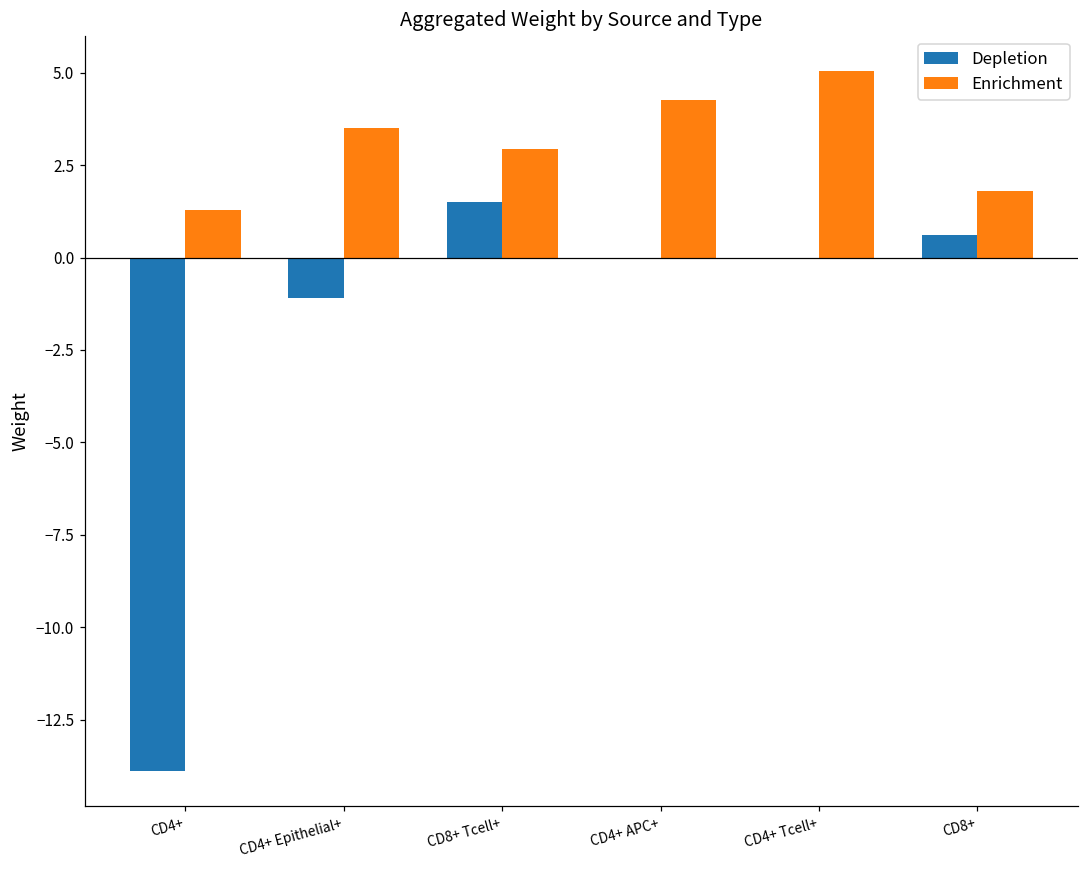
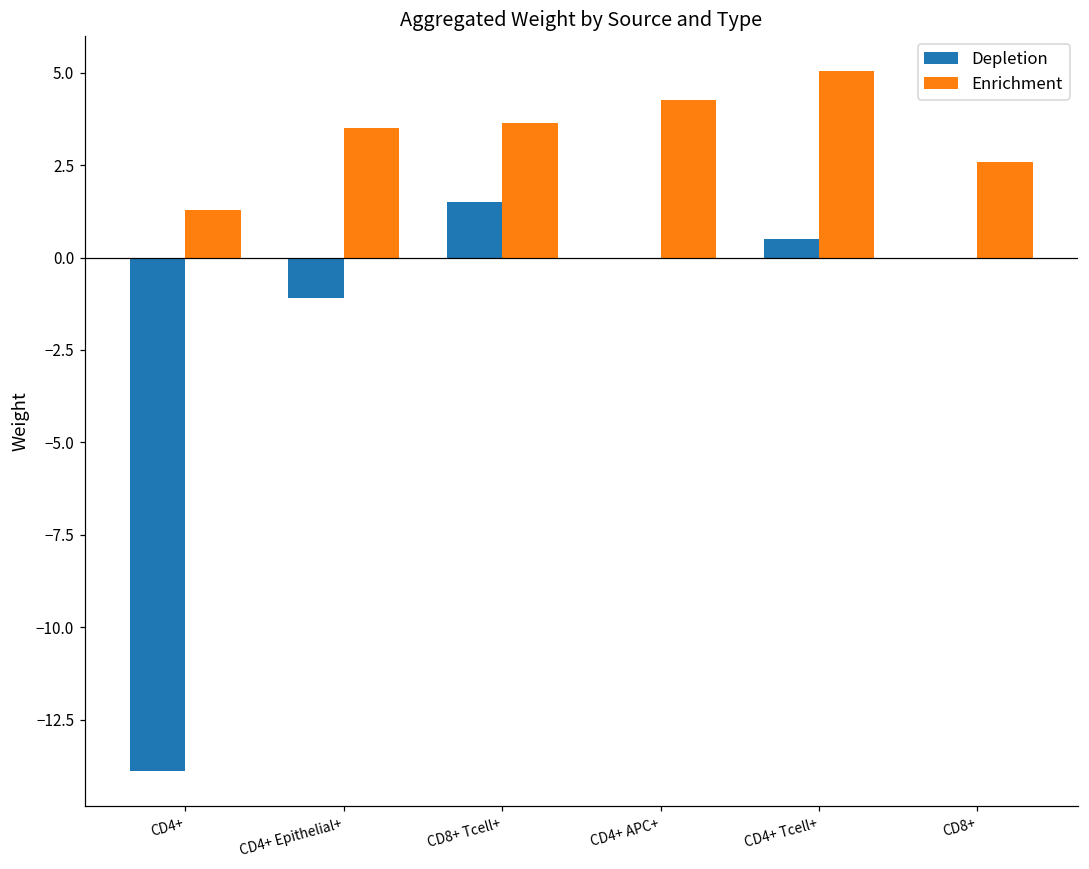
  {
    "Depletion": {
      "CD4+": -13.9,
      "CD4+ Epithelial+": -1.1,
      "CD8+ Tcell+": 1.5,
      "CD4+ APC+": 0.0,
-     "CD4+ Tcell+": 0.0,
-     "CD8+": 0.6
+     "CD4+ Tcell+": 0.5,
+     "CD8+": 0.0
    },
    "Enrichment": {
      "CD4+": 1.3,
      "CD4+ Epithelial+": 3.5,
-     "CD8+ Tcell+": 2.9,
+     "CD8+ Tcell+": 3.6,
      "CD4+ APC+": 4.3,
      "CD4+ Tcell+": 5.1,
-     "CD8+": 1.8
+     "CD8+": 2.6
    }
  }
